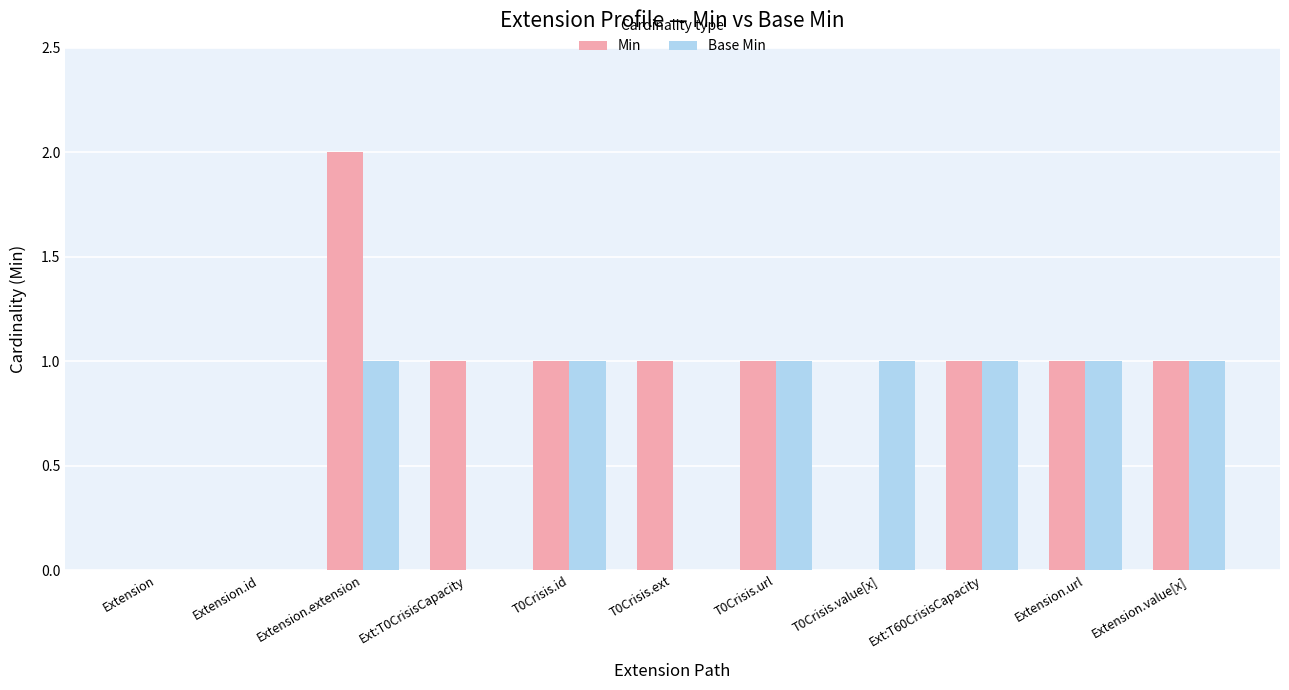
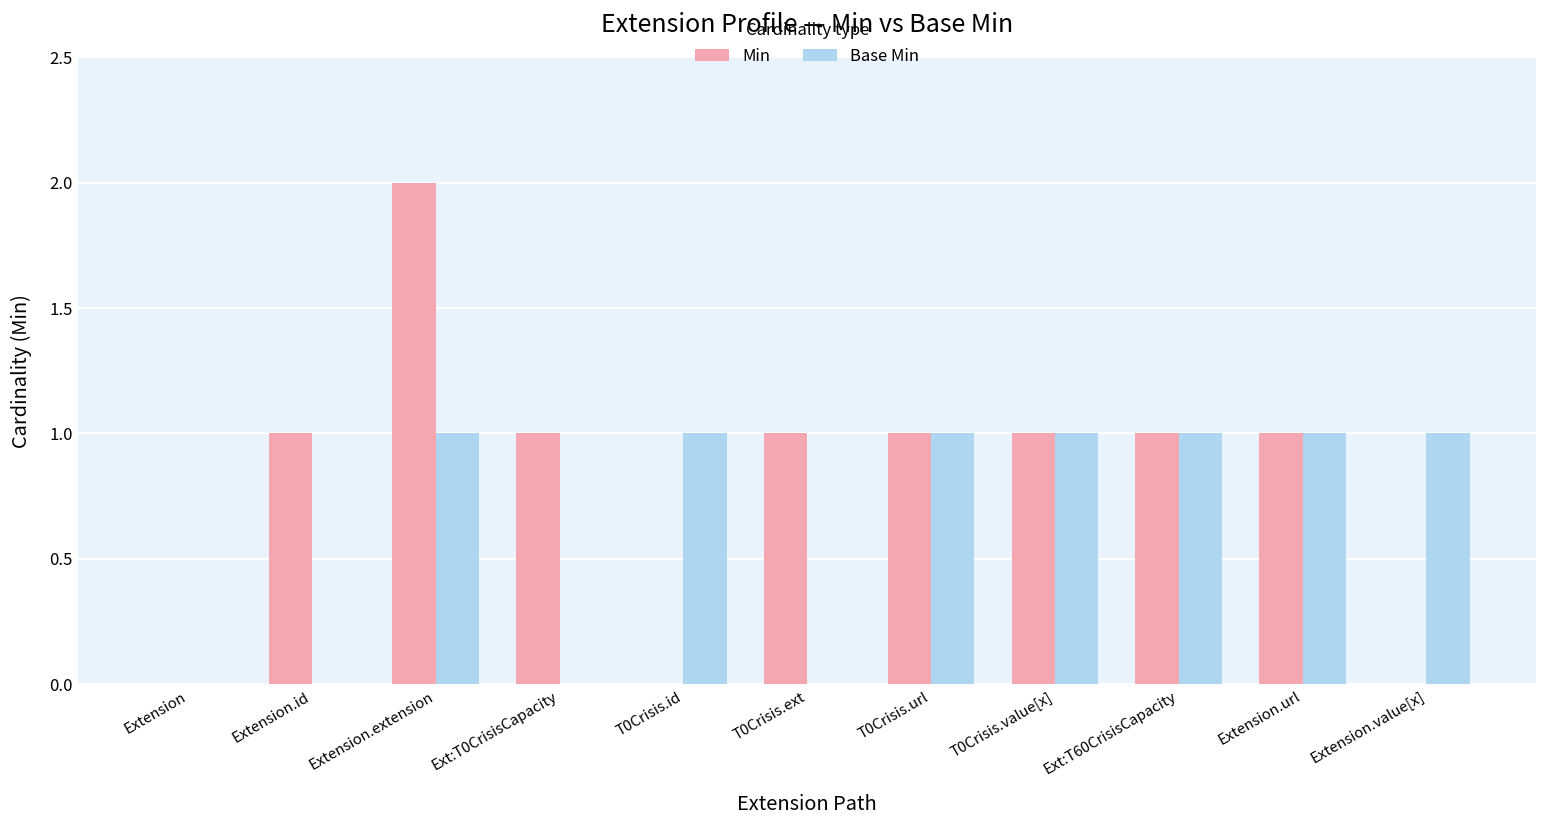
  {
    "Min": {
      "Extension": 0,
-     "Extension.id": 0,
+     "Extension.id": 1,
      "Extension.extension": 2,
      "Ext:T0CrisisCapacity": 1,
-     "T0Crisis.id": 1,
+     "T0Crisis.id": 0,
      "T0Crisis.ext": 1,
      "T0Crisis.url": 1,
-     "T0Crisis.value[x]": 0,
+     "T0Crisis.value[x]": 1,
      "Ext:T60CrisisCapacity": 1,
      "Extension.url": 1,
-     "Extension.value[x]": 1
+     "Extension.value[x]": 0
    },
    "Base Min": {
      "Extension": 0,
      "Extension.id": 0,
      "Extension.extension": 1,
      "Ext:T0CrisisCapacity": 0,
      "T0Crisis.id": 1,
      "T0Crisis.ext": 0,
      "T0Crisis.url": 1,
      "T0Crisis.value[x]": 1,
      "Ext:T60CrisisCapacity": 1,
      "Extension.url": 1,
      "Extension.value[x]": 1
    }
  }
